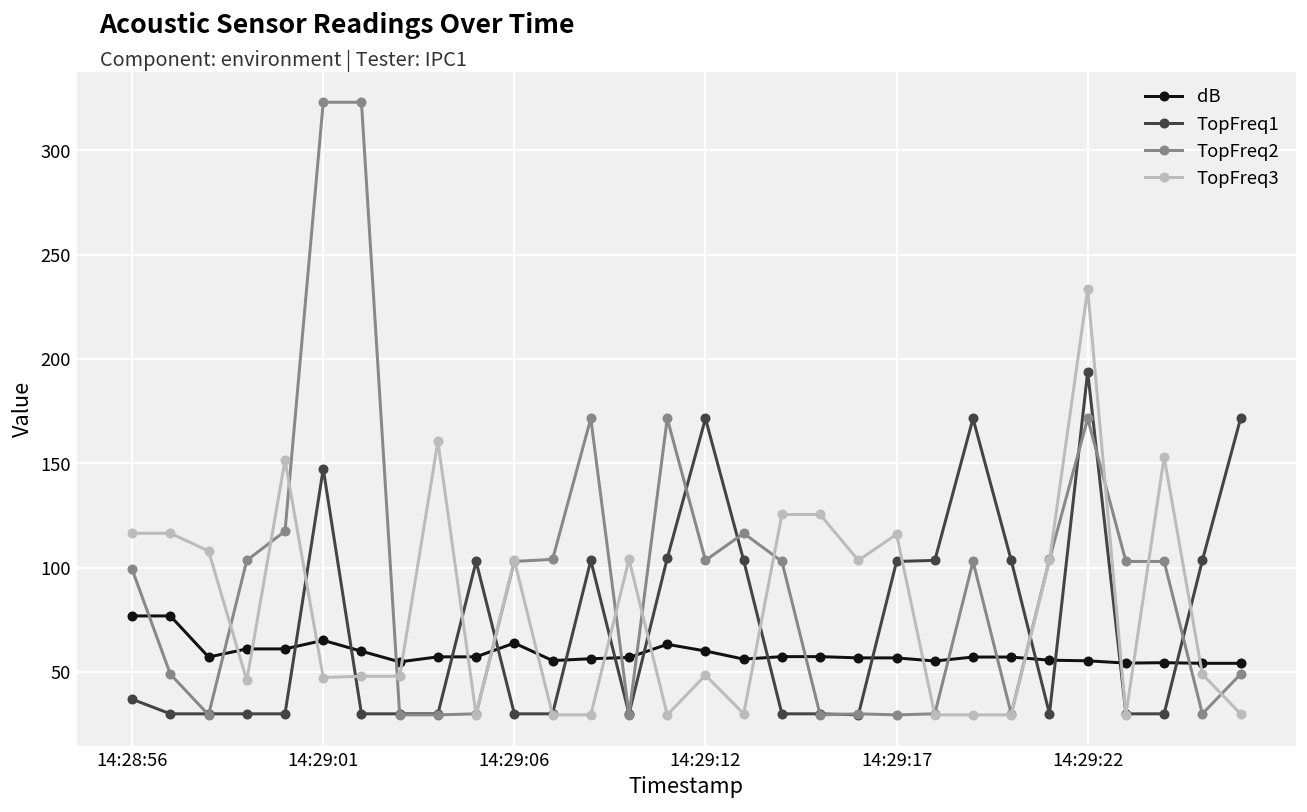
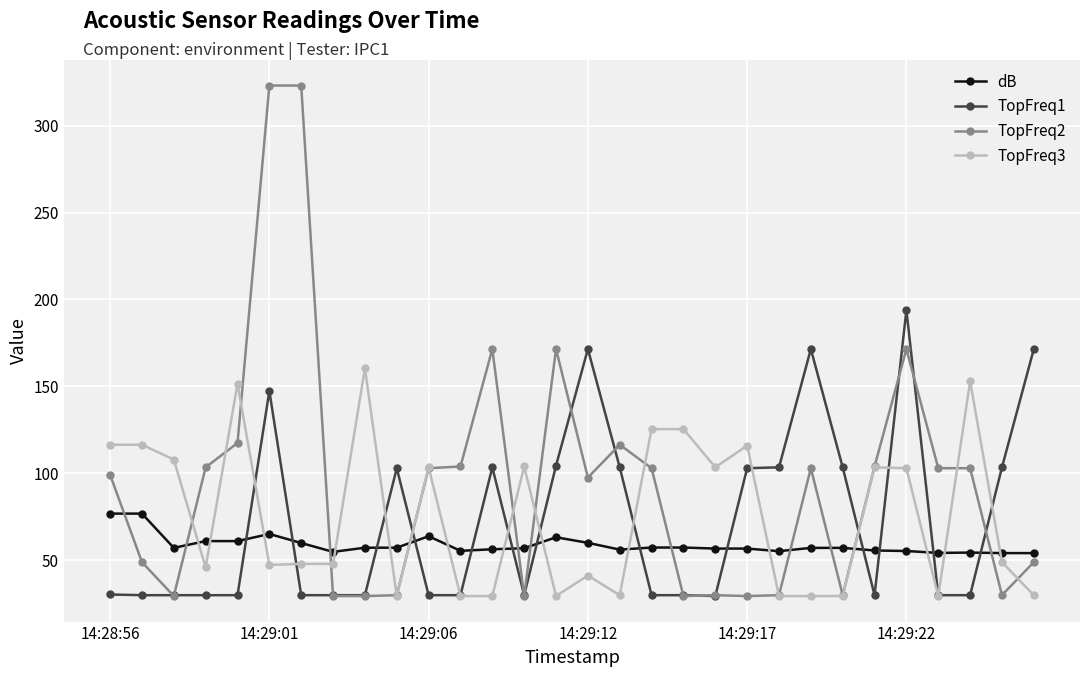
  {
    "dB": {
      "14:28:56": 77,
      "14:29:01": 65,
      "14:29:06": 64,
      "14:29:12": 60,
      "14:29:17": 57,
      "14:29:22": 55
    },
    "TopFreq1": {
-     "14:28:56": 37,
+     "14:28:56": 30,
      "14:29:01": 147,
      "14:29:06": 30,
      "14:29:12": 172,
      "14:29:17": 103,
      "14:29:22": 194
    },
    "TopFreq2": {
      "14:28:56": 99,
      "14:29:01": 323,
-     "14:29:12": 104,
+     "14:29:12": 98,
      "14:29:17": 30,
      "14:29:22": 172
    },
    "TopFreq3": {
      "14:28:56": 117,
      "14:29:01": 47,
-     "14:29:12": 49,
+     "14:29:12": 41,
      "14:29:17": 116,
-     "14:29:22": 234
+     "14:29:22": 103
    }
  }
